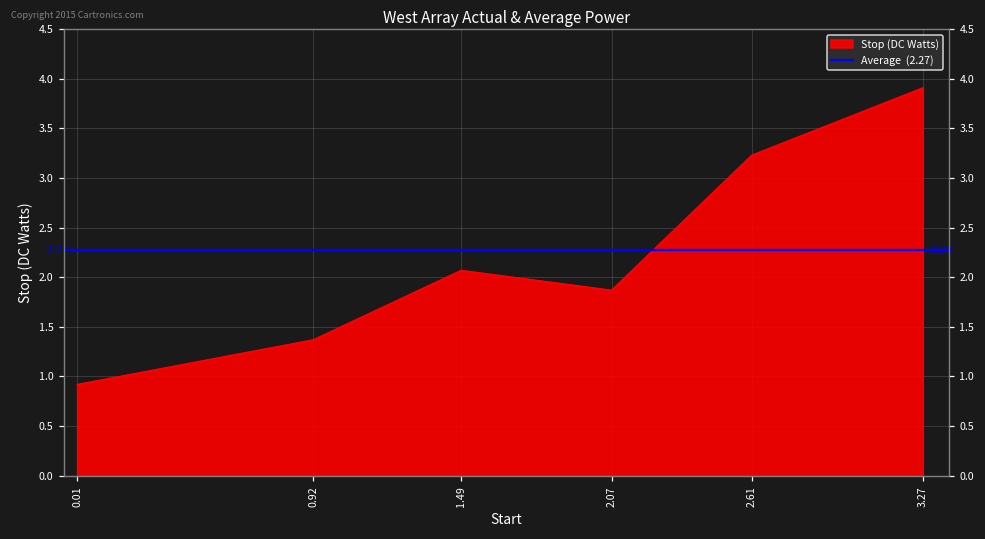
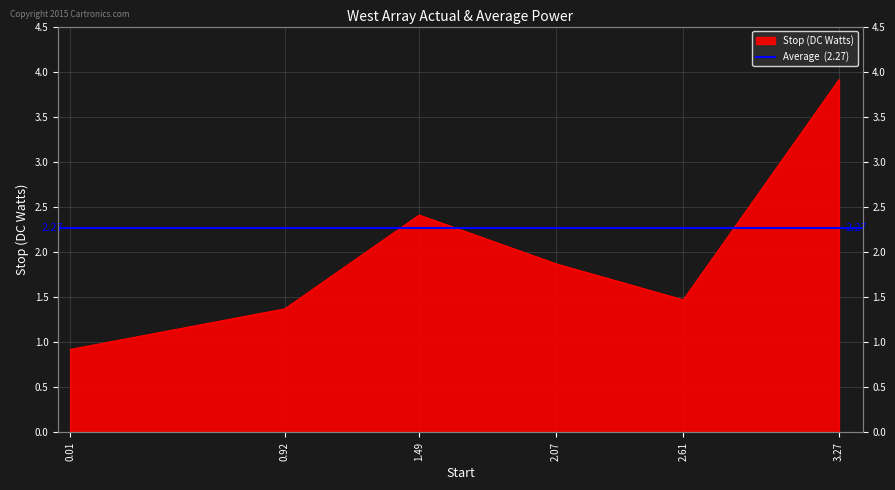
  {
    "0.01": 0.9,
    "0.92": 1.4,
-   "1.49": 2.1,
+   "1.49": 2.4,
    "2.07": 1.9,
-   "2.61": 3.2,
+   "2.61": 1.5,
    "3.27": 3.9
  }
